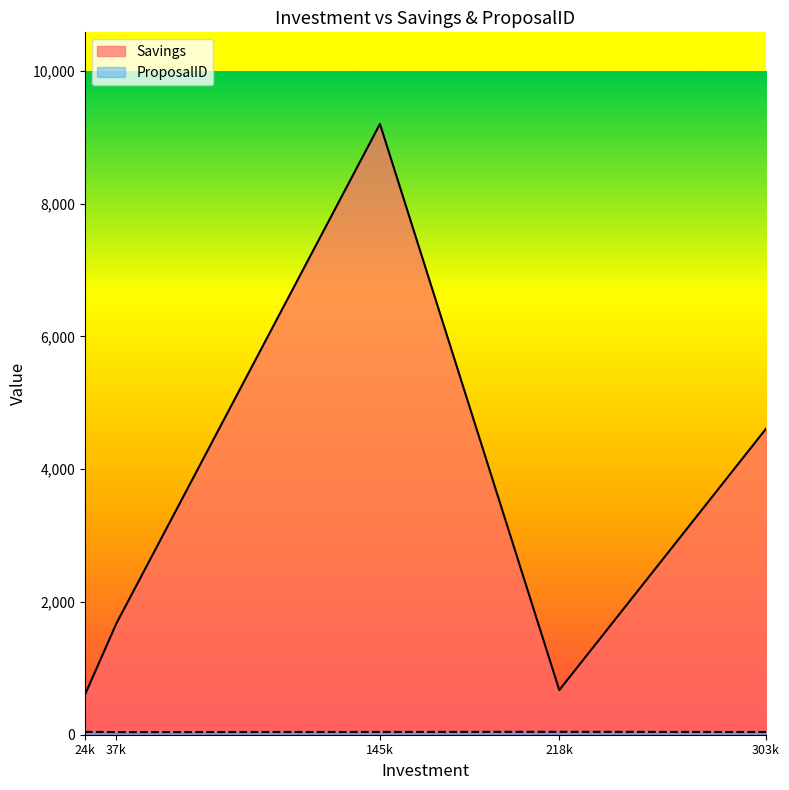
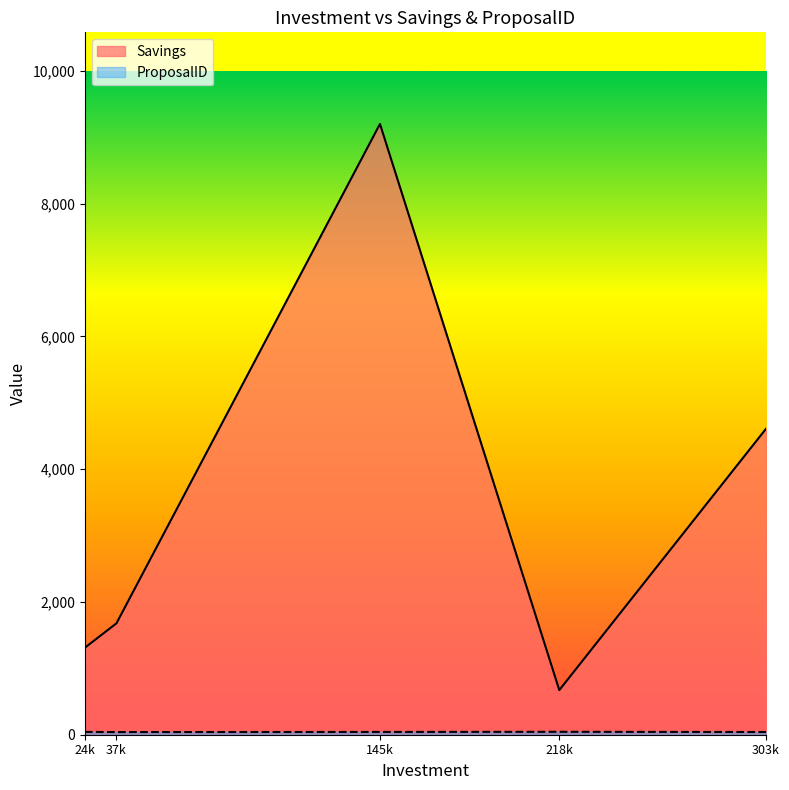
  {
    "Savings": {
-     "24k": "600",
+     "24k": "1,300",
      "37k": "1,700",
      "145k": "9,200",
      "218k": "700",
      "303k": "4,600"
    },
    "ProposalID": {
      "24k": "0",
      "37k": "0",
      "145k": "0",
      "218k": "0",
      "303k": "0"
    }
  }
